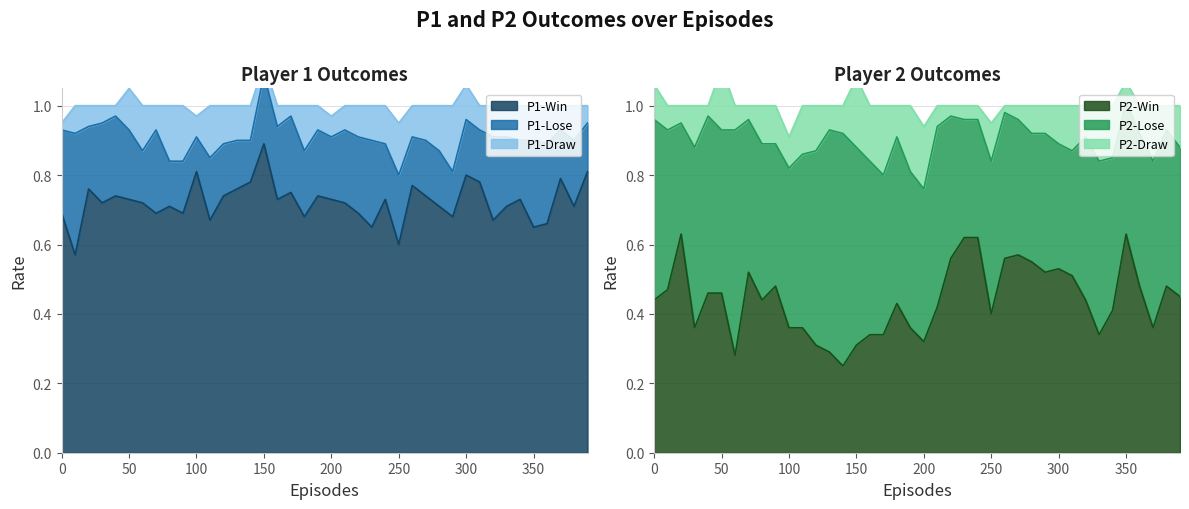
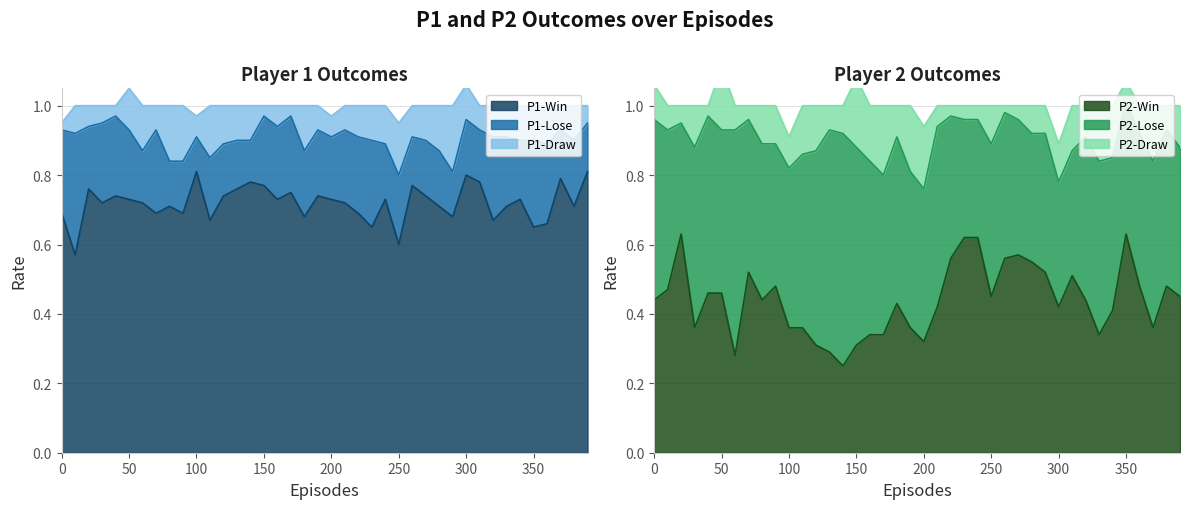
  {
    "Player 1 Outcomes": {
      "P1-Win": {
        "0": 0.69,
        "50": 0.73,
        "100": 0.81,
-       "150": 0.89,
+       "150": 0.77,
        "200": 0.73,
        "250": 0.60,
        "300": 0.80,
        "350": 0.65
      },
      "P1-Lose": {
        "0": 0.24,
        "50": 0.20,
        "100": 0.10,
        "200": 0.18,
        "250": 0.20,
        "300": 0.16
      },
      "P1-Draw": {
        "0": 0.02,
        "50": 0.12,
        "100": 0.06,
        "200": 0.06,
        "250": 0.15
      }
    },
    "Player 2 Outcomes": {
      "P2-Win": {
        "0": 0.44,
        "50": 0.46,
        "100": 0.36,
        "150": 0.31,
        "200": 0.32,
-       "250": 0.40,
-       "300": 0.53,
+       "250": 0.45,
+       "300": 0.42,
        "350": 0.63
      },
      "P2-Lose": {
        "0": 0.52,
        "50": 0.47,
        "100": 0.46,
        "150": 0.57,
        "200": 0.44,
        "250": 0.44,
        "300": 0.36
      },
      "P2-Draw": {
        "100": 0.09,
        "200": 0.18,
        "250": 0.11,
        "300": 0.11
      }
    }
  }
